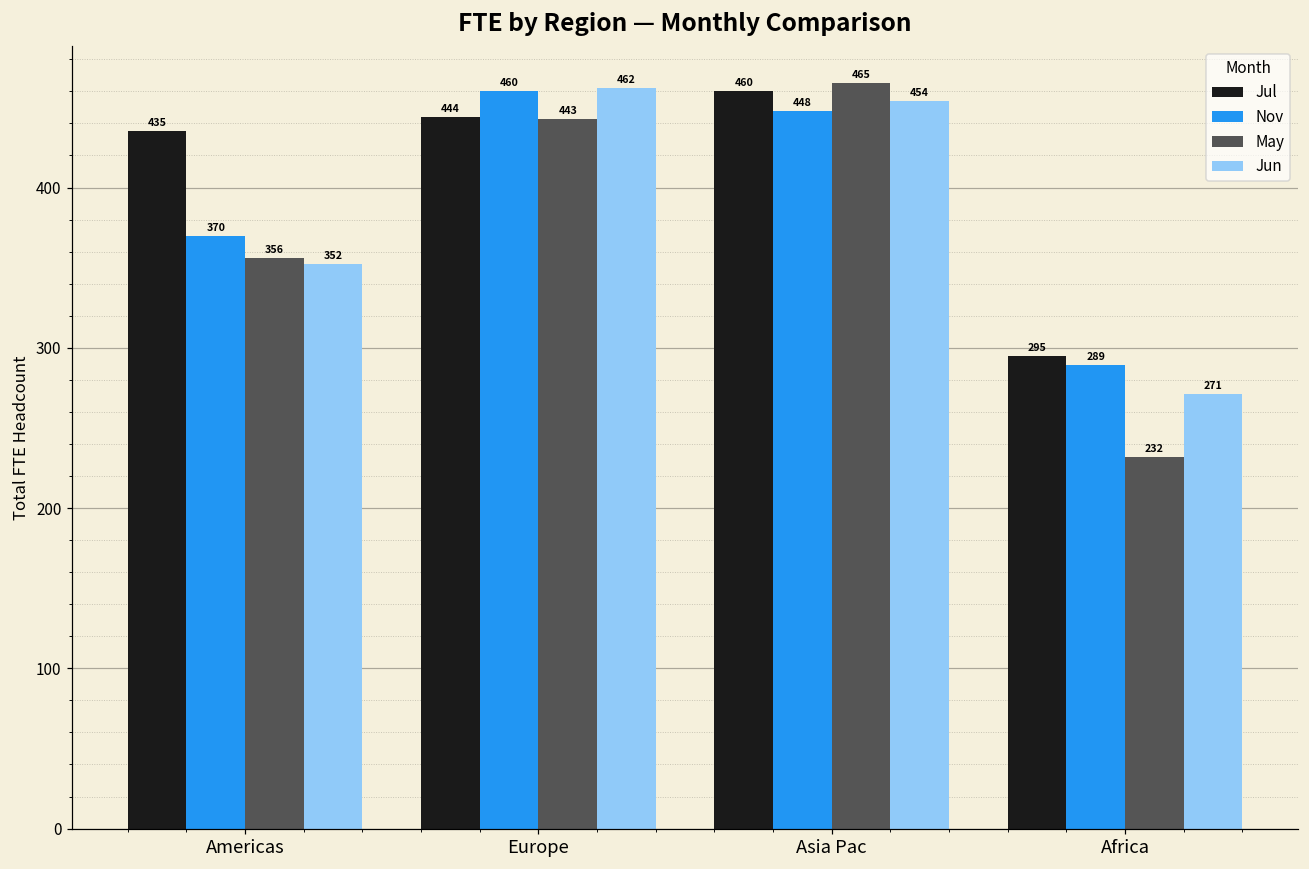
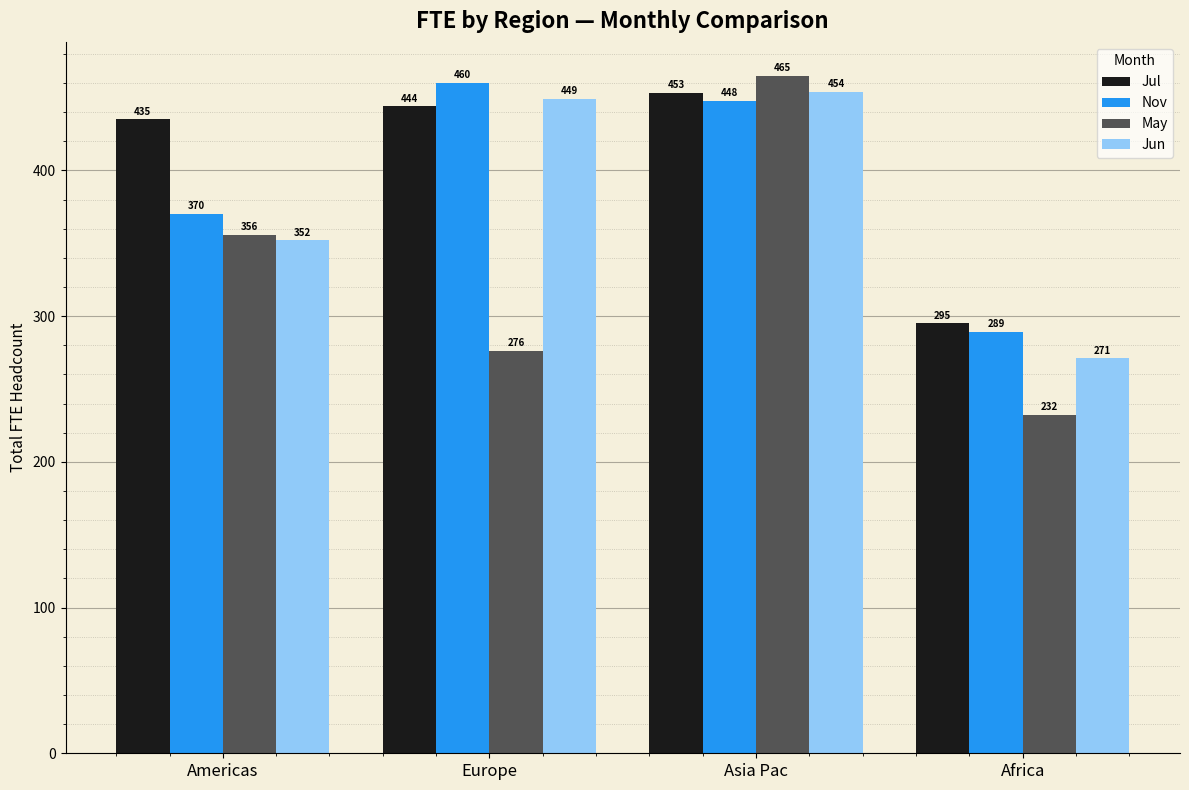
  {
    "Jul": {
      "Americas": 435,
      "Europe": 444,
-     "Asia Pac": 460,
+     "Asia Pac": 453,
      "Africa": 295
    },
    "Nov": {
      "Americas": 370,
      "Europe": 460,
      "Asia Pac": 448,
      "Africa": 289
    },
    "May": {
      "Americas": 356,
-     "Europe": 443,
+     "Europe": 276,
      "Asia Pac": 465,
      "Africa": 232
    },
    "Jun": {
      "Americas": 352,
-     "Europe": 462,
+     "Europe": 449,
      "Asia Pac": 454,
      "Africa": 271
    }
  }
